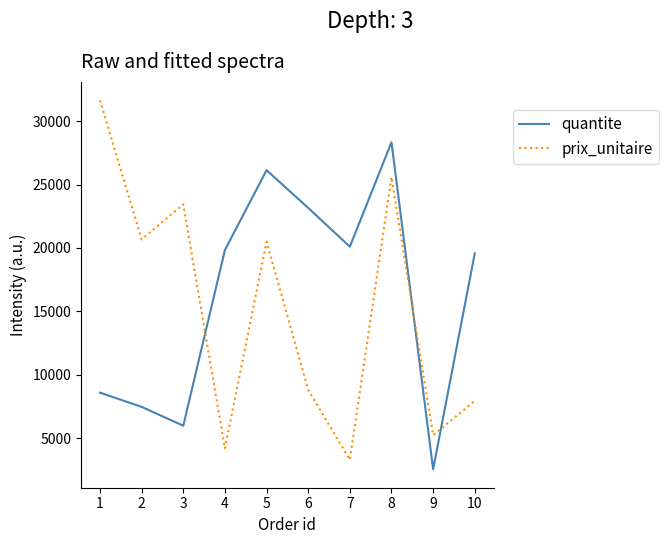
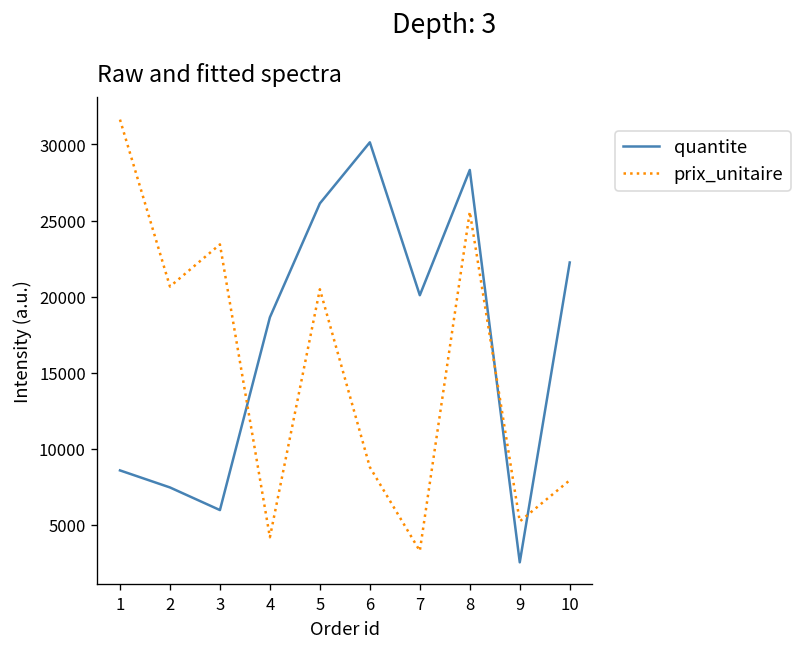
  {
    "quantite": {
      "1": 8600,
      "2": 7500,
      "3": 6000,
-     "4": 19800,
+     "4": 18600,
      "5": 26100,
-     "6": 23200,
+     "6": 30100,
      "7": 20100,
      "8": 28300,
      "9": 2600,
-     "10": 19600
+     "10": 22200
    },
    "prix_unitaire": {
      "1": 31600,
      "2": 20700,
      "3": 23400,
      "4": 4200,
      "5": 20500,
      "6": 8800,
      "7": 3300,
      "8": 25600,
      "9": 5200,
      "10": 7900
    }
  }
